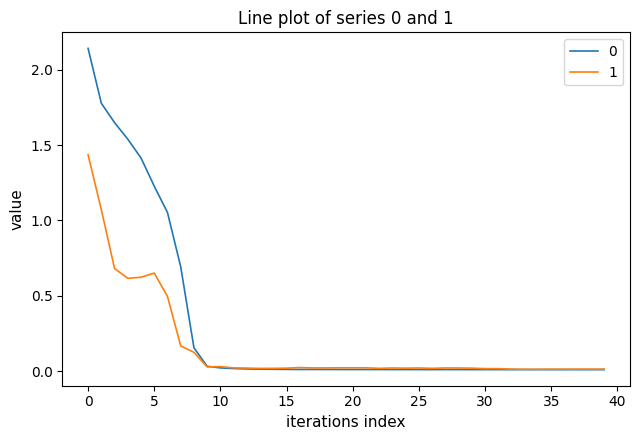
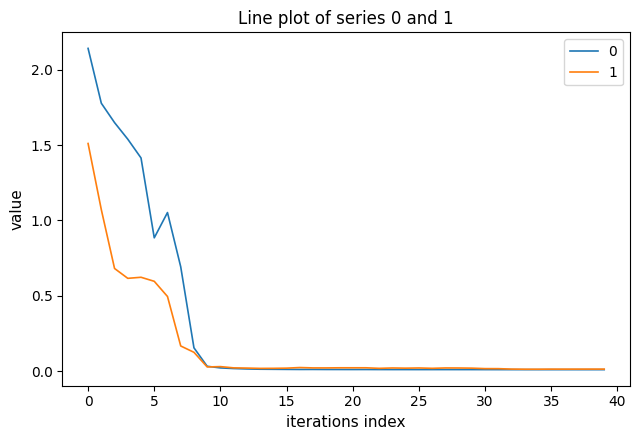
  {
    "0": {
      "0": 2.14,
-     "5": 1.23
+     "5": 0.88
    },
    "1": {
-     "0": 1.44,
-     "5": 0.65
+     "0": 1.51,
+     "5": 0.60
    }
  }
